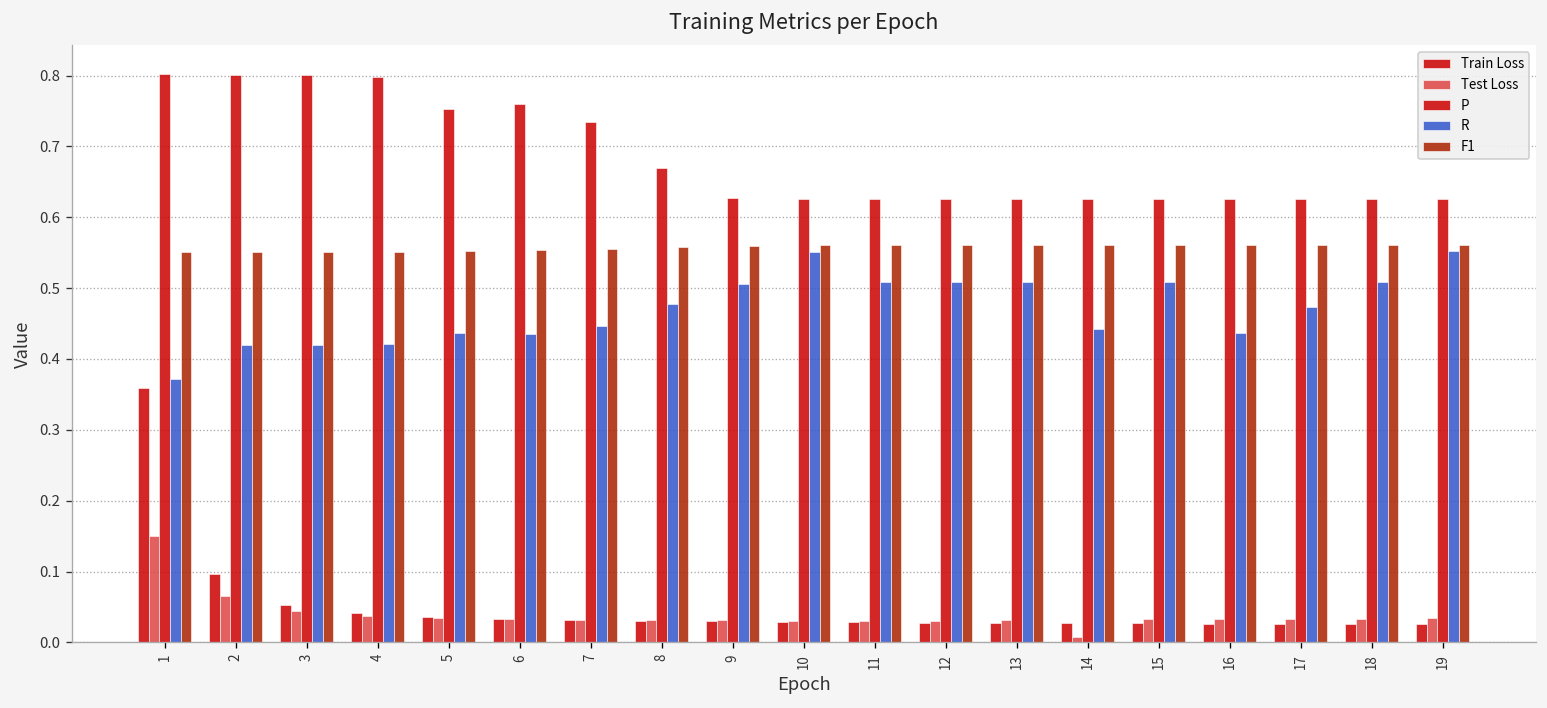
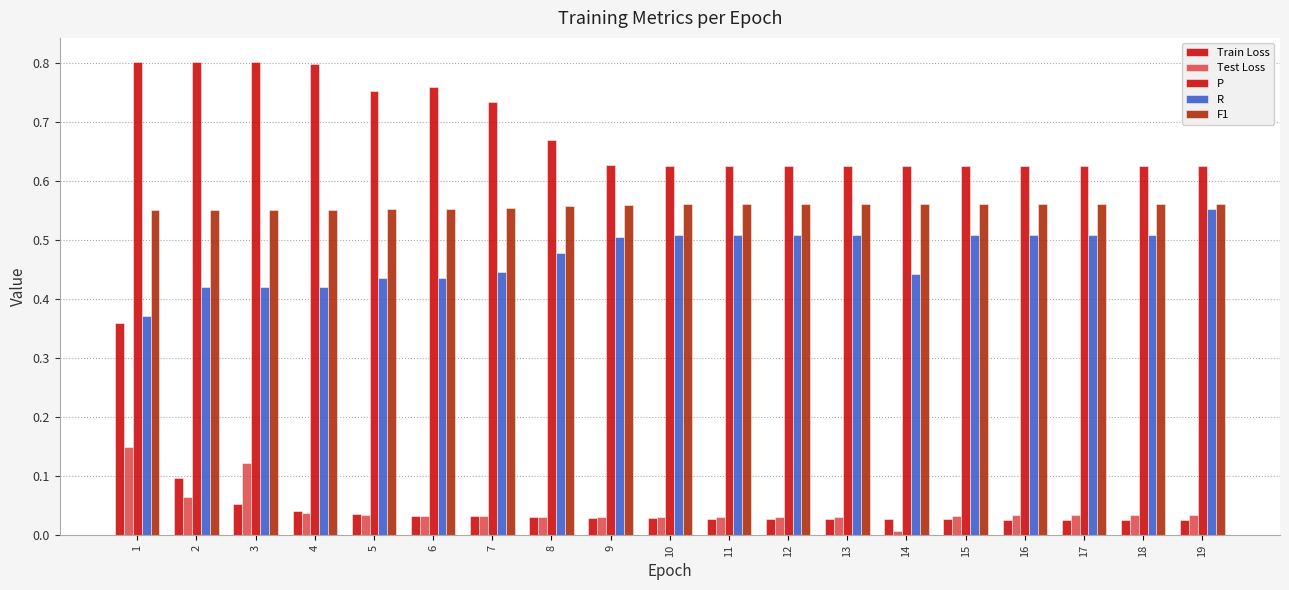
  {
    "Test Loss": {
      "1": 0.15,
      "2": 0.07,
-     "3": 0.04,
+     "3": 0.12,
      "4": 0.04,
      "5": 0.03,
      "6": 0.03,
      "7": 0.03,
      "8": 0.03,
      "9": 0.03,
      "10": 0.03,
      "11": 0.03,
      "12": 0.03,
      "13": 0.03,
      "14": 0.01,
      "15": 0.03,
      "16": 0.03,
      "17": 0.03,
      "18": 0.03,
      "19": 0.03
    },
    "R": {
      "1": 0.37,
      "2": 0.42,
      "3": 0.42,
      "4": 0.42,
      "5": 0.44,
      "6": 0.44,
      "7": 0.45,
      "8": 0.48,
      "9": 0.51,
-     "10": 0.55,
+     "10": 0.51,
      "11": 0.51,
      "12": 0.51,
      "13": 0.51,
      "14": 0.44,
      "15": 0.51,
-     "16": 0.44,
-     "17": 0.47,
+     "16": 0.51,
+     "17": 0.51,
      "18": 0.51,
      "19": 0.55
    }
  }
